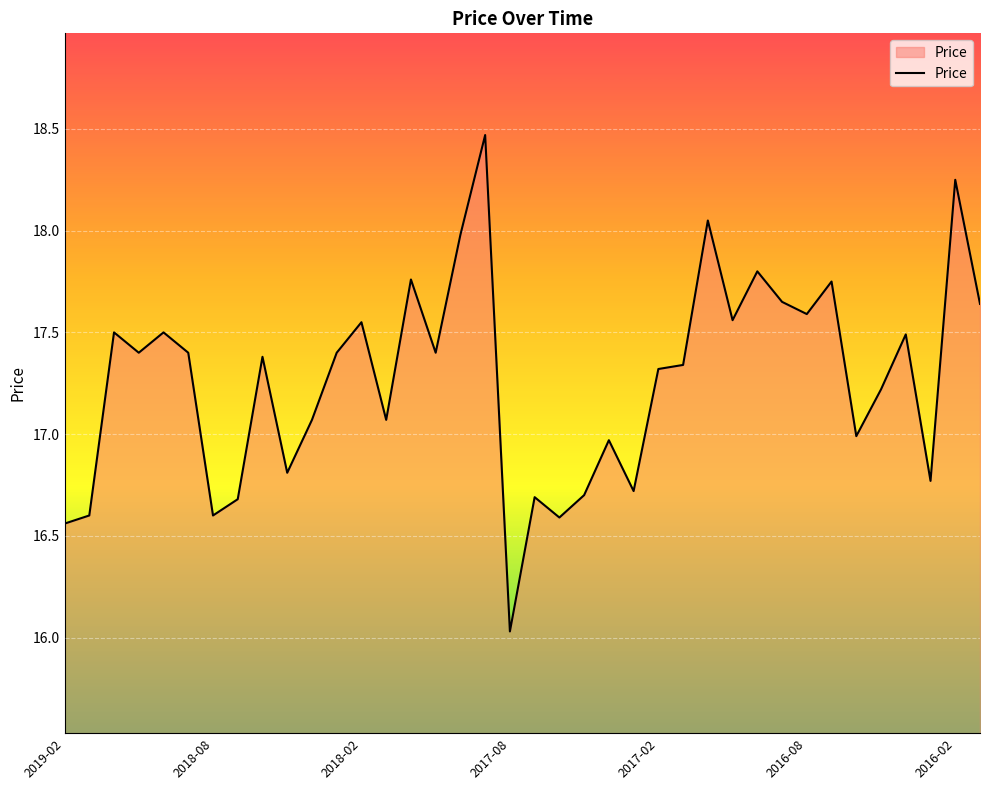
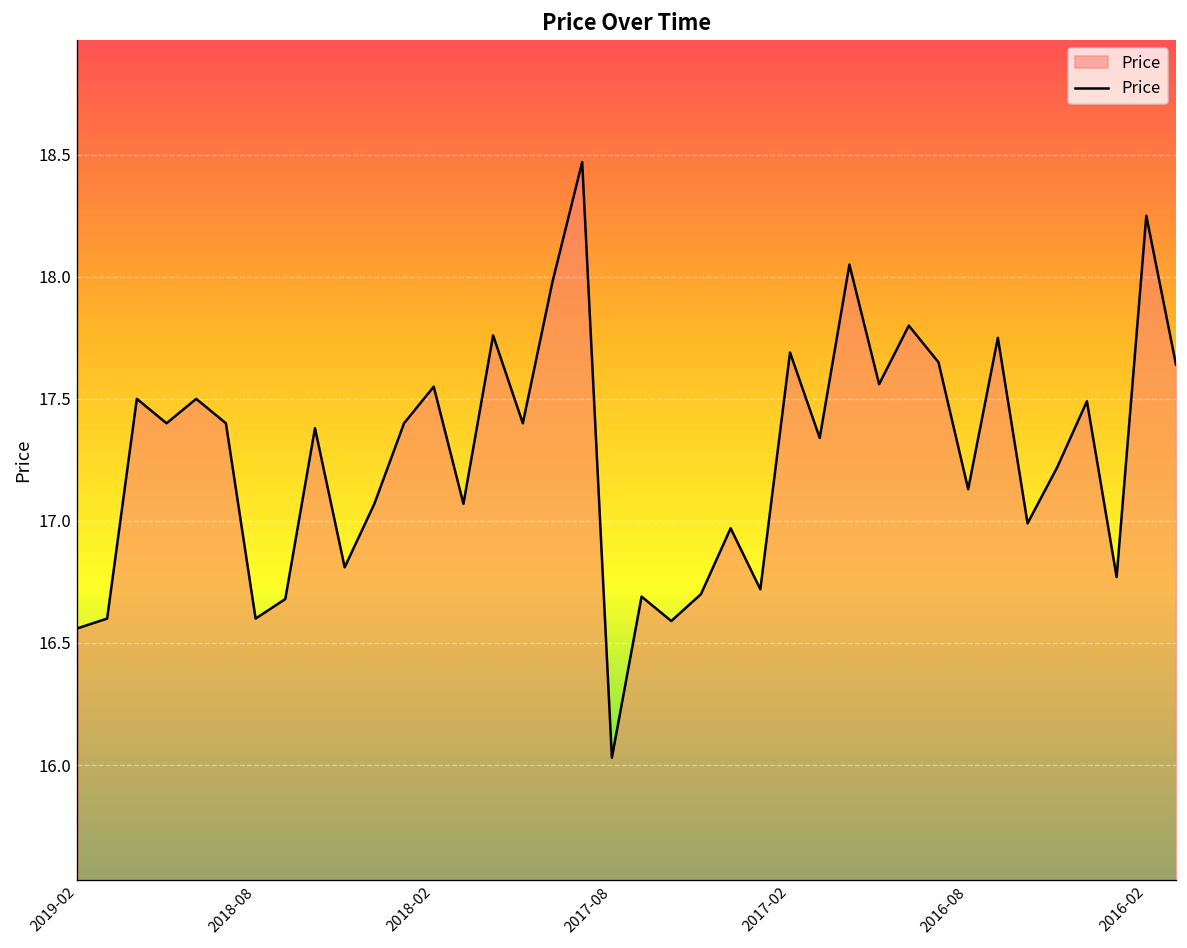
  {
    "2019-02": 16.56,
    "2018-08": 16.60,
    "2018-02": 17.55,
    "2017-08": 16.03,
-   "2017-02": 17.32,
-   "2016-08": 17.59,
+   "2017-02": 17.69,
+   "2016-08": 17.13,
    "2016-02": 18.25
  }
